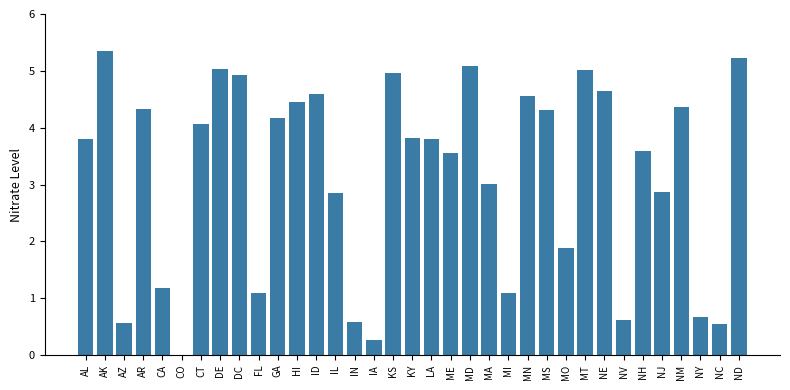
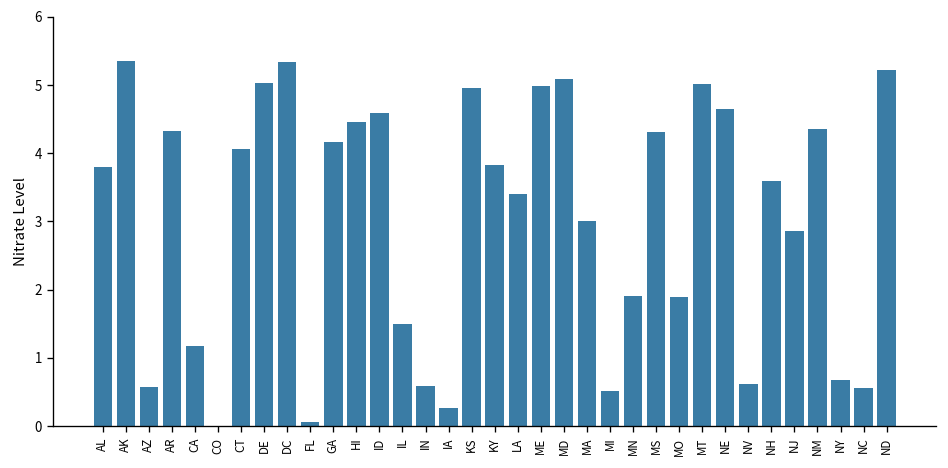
  {
    "AL": 3.8,
    "AK": 5.4,
    "AZ": 0.6,
    "AR": 4.3,
    "CA": 1.2,
    "CO": 0.0,
    "CT": 4.1,
    "DE": 5.0,
-   "DC": 4.9,
-   "FL": 1.1,
+   "DC": 5.3,
+   "FL": 0.1,
    "GA": 4.2,
    "HI": 4.5,
    "ID": 4.6,
-   "IL": 2.8,
+   "IL": 1.5,
    "IN": 0.6,
    "IA": 0.3,
    "KS": 5.0,
    "KY": 3.8,
-   "LA": 3.8,
-   "ME": 3.6,
+   "LA": 3.4,
+   "ME": 5.0,
    "MD": 5.1,
    "MA": 3.0,
-   "MI": 1.1,
-   "MN": 4.6,
+   "MI": 0.5,
+   "MN": 1.9,
    "MS": 4.3,
    "MO": 1.9,
    "MT": 5.0,
    "NE": 4.6,
    "NV": 0.6,
    "NH": 3.6,
    "NJ": 2.9,
    "NM": 4.4,
    "NY": 0.7,
    "NC": 0.6,
    "ND": 5.2
  }
